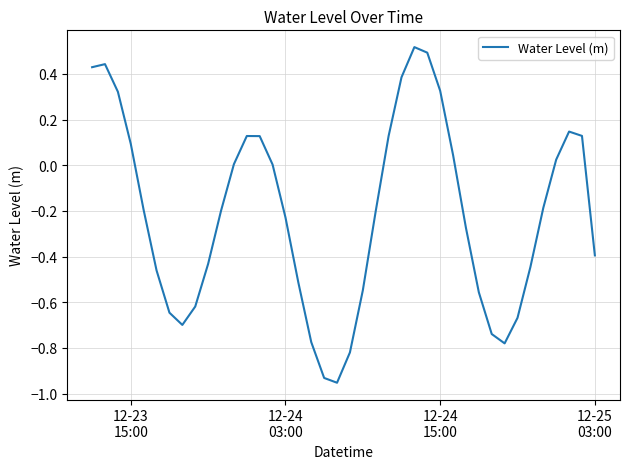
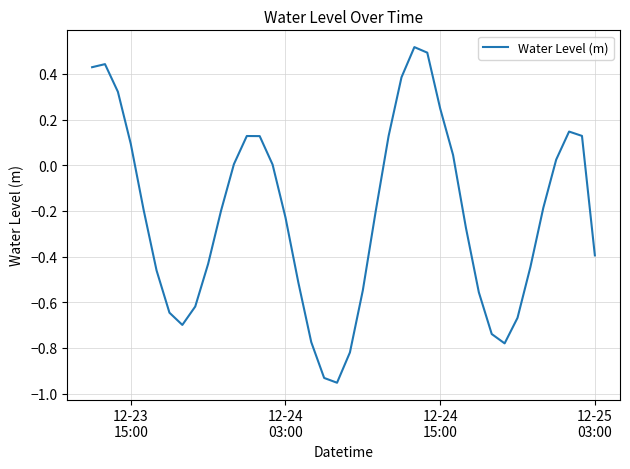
  {
    "12-23 15:00": 0.09,
    "12-24 03:00": -0.23,
-   "12-24 15:00": 0.33,
+   "12-24 15:00": 0.25,
    "12-25 03:00": -0.39
  }
